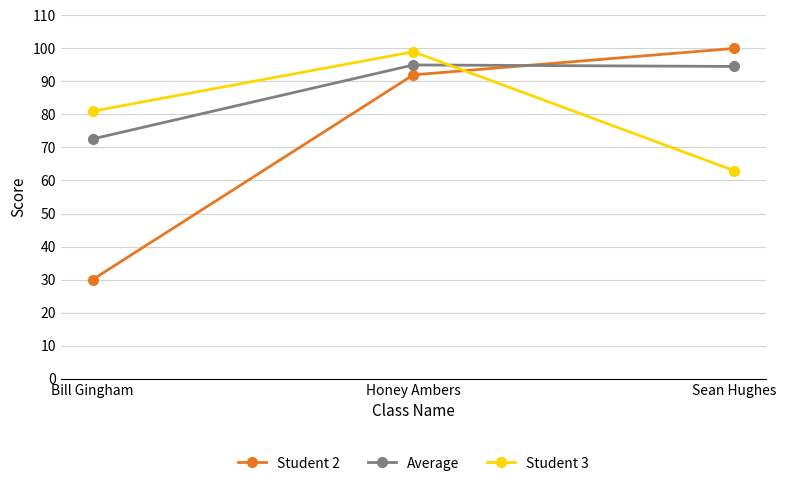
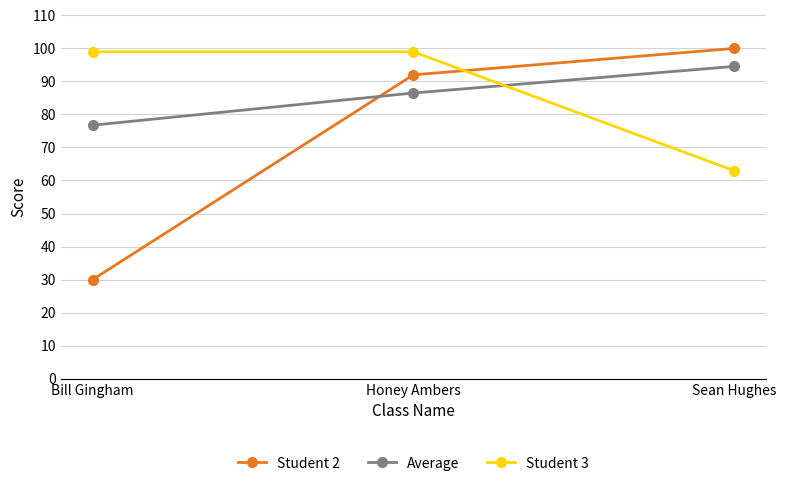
  {
    "Student 2": {
      "Bill Gingham": 30,
      "Honey Ambers": 92,
      "Sean Hughes": 100
    },
    "Average": {
-     "Bill Gingham": 73,
-     "Honey Ambers": 95,
+     "Bill Gingham": 77,
+     "Honey Ambers": 87,
      "Sean Hughes": 95
    },
    "Student 3": {
-     "Bill Gingham": 81,
+     "Bill Gingham": 99,
      "Honey Ambers": 99,
      "Sean Hughes": 63
    }
  }
